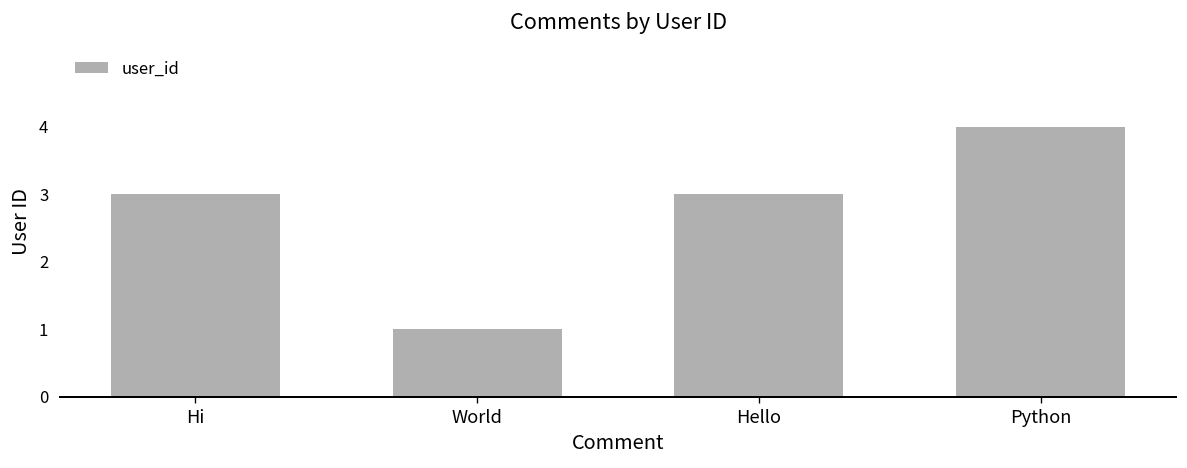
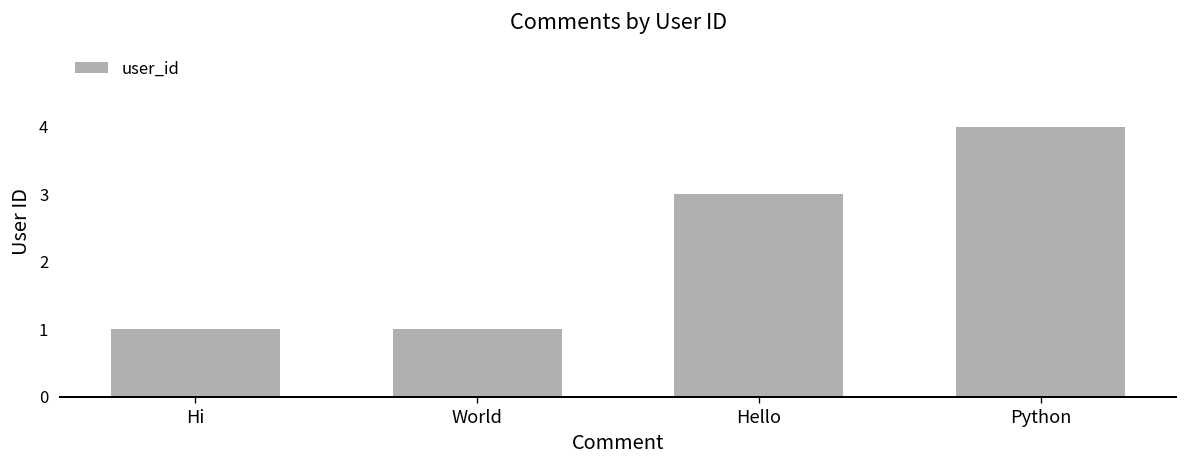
  {
-   "Hi": 3,
+   "Hi": 1,
    "World": 1,
    "Hello": 3,
    "Python": 4
  }
